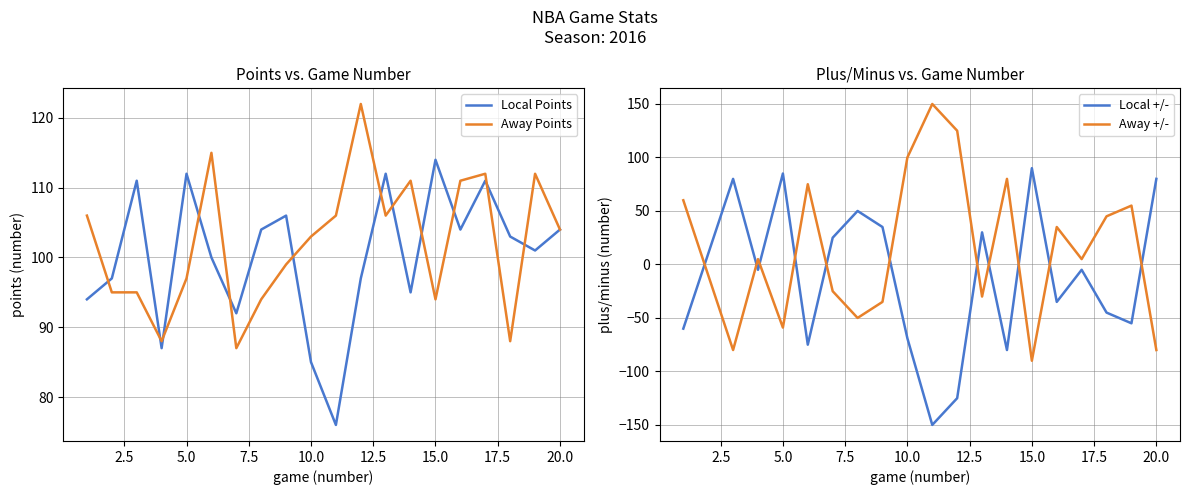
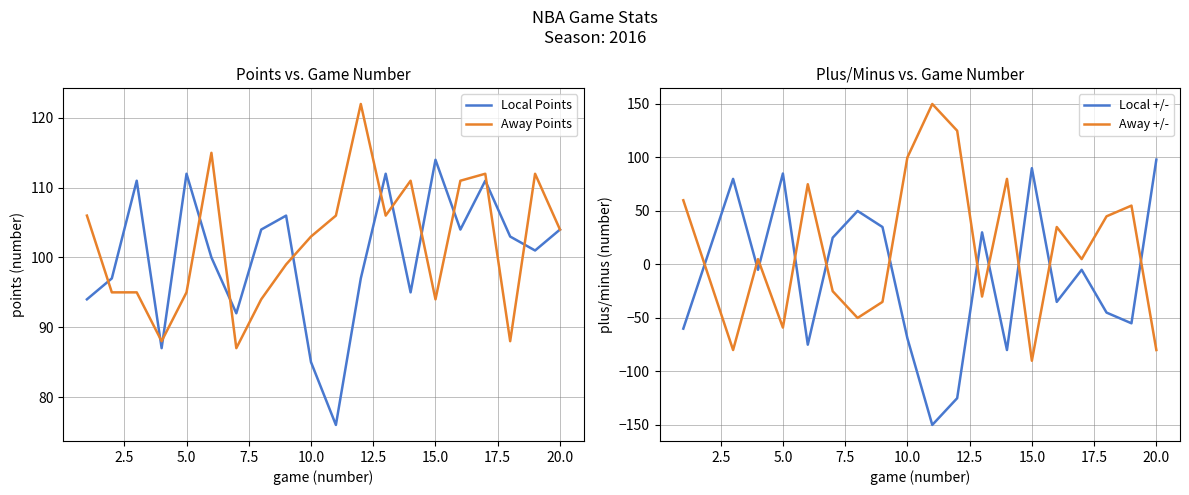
  {
    "Points vs. Game Number": {
      "Local Points": {
        "5.0": 112,
        "10.0": 85,
        "15.0": 114
      },
      "Away Points": {
-       "5.0": 97,
+       "5.0": 95,
        "10.0": 103,
        "15.0": 94
      }
    },
    "Plus/Minus vs. Game Number": {
      "Local +/-": {
        "5.0": 85,
        "10.0": -69,
        "15.0": 90,
-       "20.0": 80
+       "20.0": 98
      },
      "Away +/-": {
        "5.0": -59,
        "10.0": 100,
        "15.0": -90,
        "20.0": -80
      }
    }
  }
